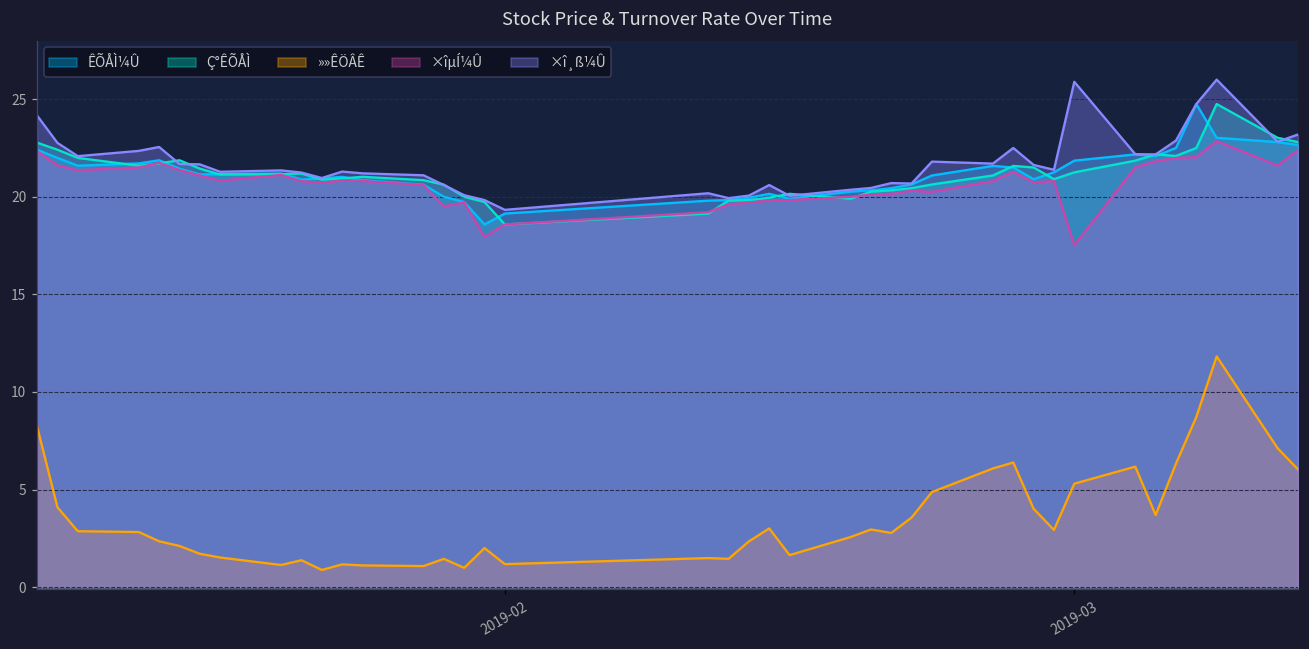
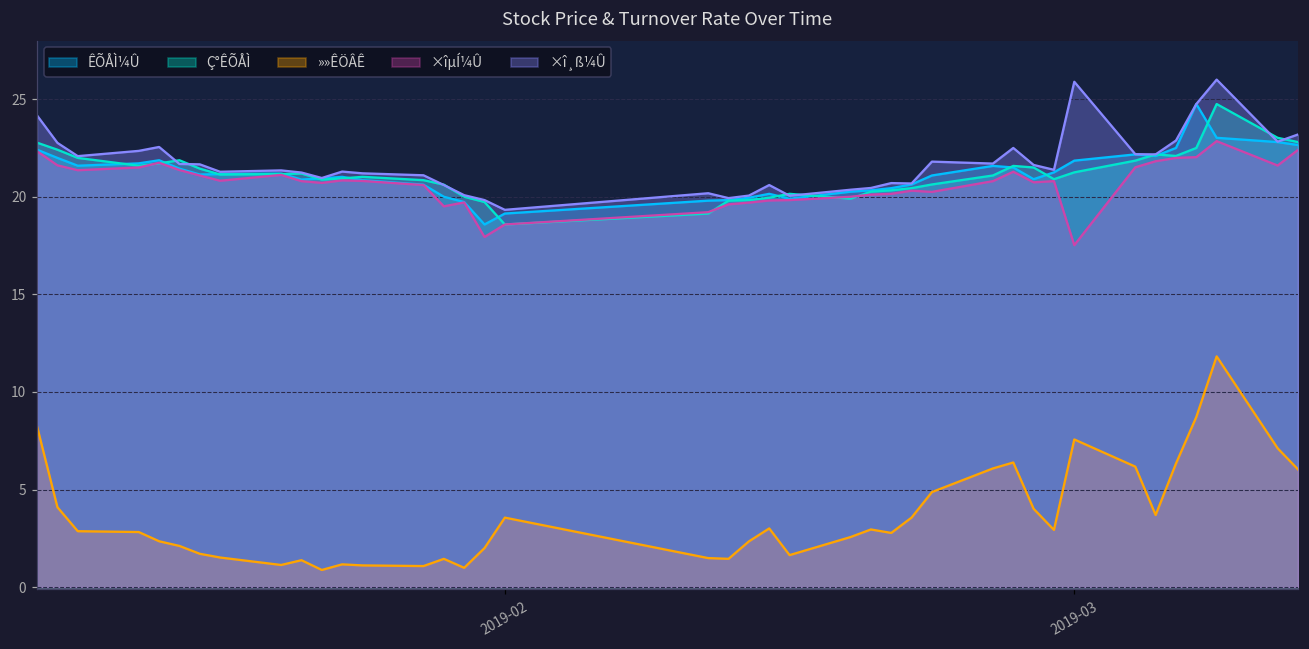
  {
    "»»ÊÖÂÊ": {
-     "2019-02": 1.2,
-     "2019-03": 5.3
+     "2019-02": 3.6,
+     "2019-03": 7.6
    },
    "×îµÍ¼Û": {
      "2019-03": 17.5
    },
    "×î¸ß¼Û": {
      "2019-02": 19.3,
      "2019-03": 25.9
    }
  }
